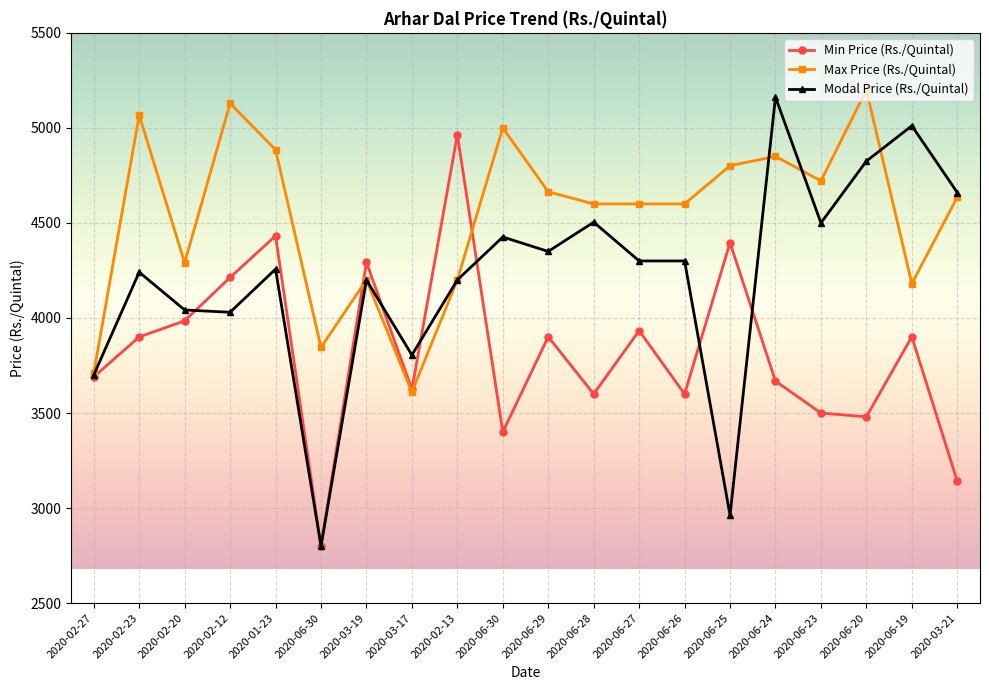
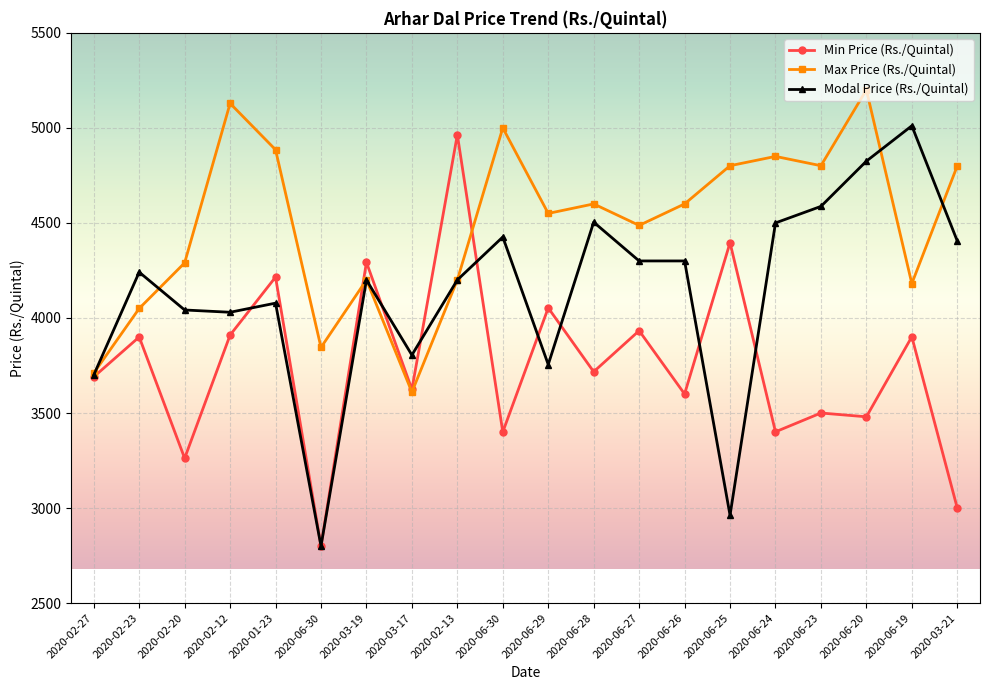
  {
    "Min Price (Rs./Quintal)": {
      "2020-02-23": 3900,
-     "2020-02-20": 3990,
-     "2020-02-12": 4210,
-     "2020-01-23": 4430,
+     "2020-02-20": 3260,
+     "2020-02-12": 3910,
+     "2020-01-23": 4220,
      "2020-03-19": 4290,
      "2020-03-17": 3620,
      "2020-02-13": 4960,
-     "2020-06-29": 3900,
-     "2020-06-28": 3600,
+     "2020-06-29": 4050,
+     "2020-06-28": 3720,
      "2020-06-27": 3930,
      "2020-06-26": 3600,
      "2020-06-25": 4400,
-     "2020-06-24": 3670,
+     "2020-06-24": 3400,
      "2020-06-23": 3500,
      "2020-06-20": 3480,
      "2020-06-19": 3900,
-     "2020-03-21": 3140
+     "2020-03-21": 3000
    },
    "Max Price (Rs./Quintal)": {
-     "2020-02-23": 5070,
+     "2020-02-23": 4050,
      "2020-02-20": 4290,
      "2020-02-12": 5130,
      "2020-01-23": 4890,
      "2020-03-17": 3610,
-     "2020-06-29": 4660,
+     "2020-06-29": 4550,
      "2020-06-28": 4600,
-     "2020-06-27": 4600,
+     "2020-06-27": 4490,
      "2020-06-26": 4600,
      "2020-06-25": 4800,
      "2020-06-24": 4850,
-     "2020-06-23": 4720,
+     "2020-06-23": 4800,
      "2020-06-19": 4180,
-     "2020-03-21": 4640
+     "2020-03-21": 4800
    },
    "Modal Price (Rs./Quintal)": {
      "2020-02-23": 4240,
      "2020-02-20": 4040,
      "2020-02-12": 4030,
-     "2020-01-23": 4260,
+     "2020-01-23": 4080,
      "2020-03-17": 3810,
-     "2020-06-29": 4350,
+     "2020-06-29": 3760,
      "2020-06-28": 4500,
      "2020-06-27": 4300,
      "2020-06-26": 4300,
      "2020-06-25": 2960,
-     "2020-06-24": 5160,
-     "2020-06-23": 4500,
+     "2020-06-24": 4500,
+     "2020-06-23": 4590,
      "2020-06-20": 4830,
      "2020-06-19": 5010,
-     "2020-03-21": 4660
+     "2020-03-21": 4410
    }
  }
